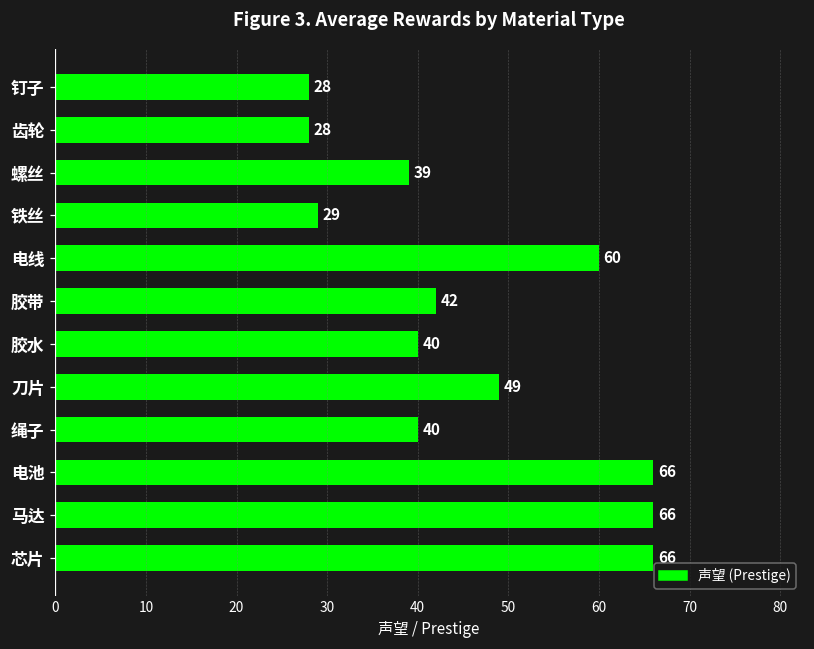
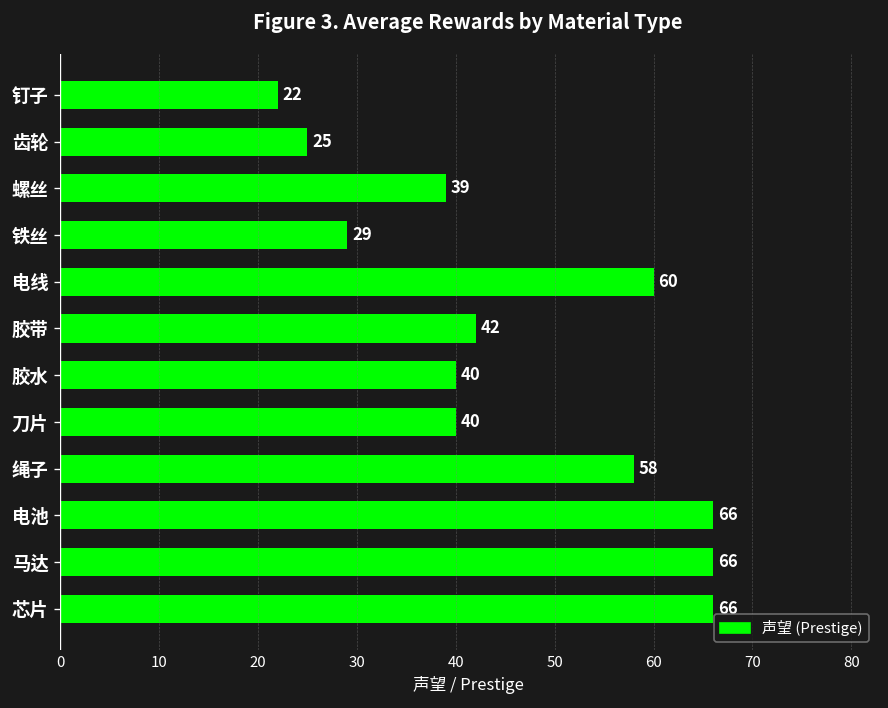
  {
-   "钉子": 28,
-   "齿轮": 28,
+   "钉子": 22,
+   "齿轮": 25,
    "螺丝": 39,
    "铁丝": 29,
    "电线": 60,
    "胶带": 42,
    "胶水": 40,
-   "刀片": 49,
-   "绳子": 40,
+   "刀片": 40,
+   "绳子": 58,
    "电池": 66,
    "马达": 66
  }
